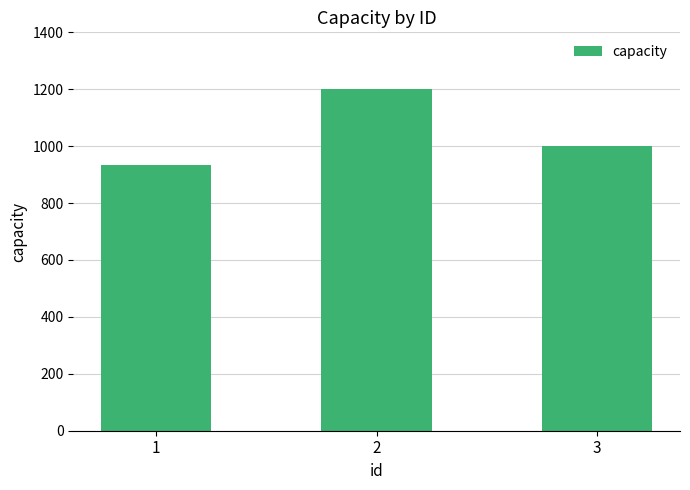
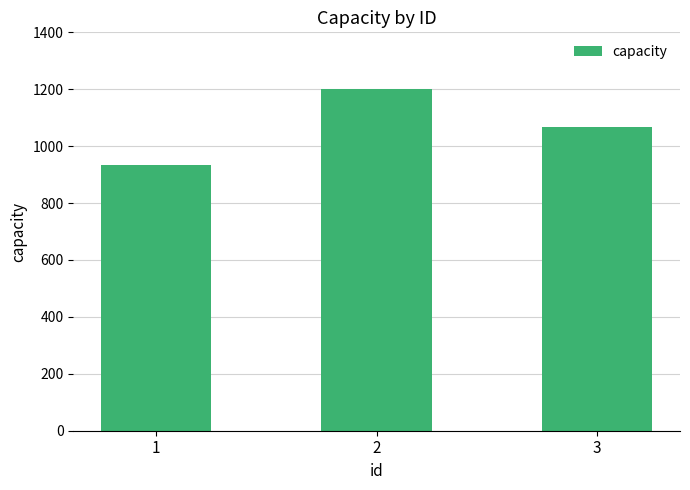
  {
    "1": 930,
    "2": 1200,
-   "3": 1000
+   "3": 1070
  }
